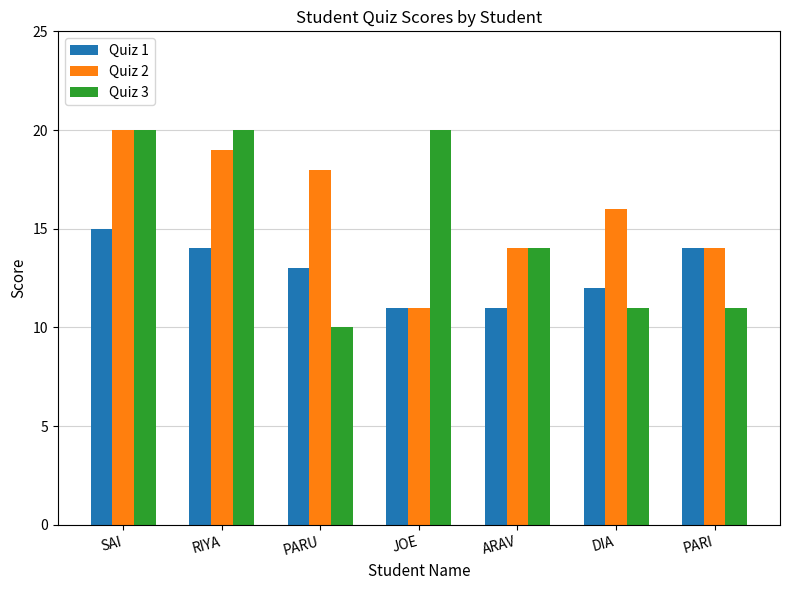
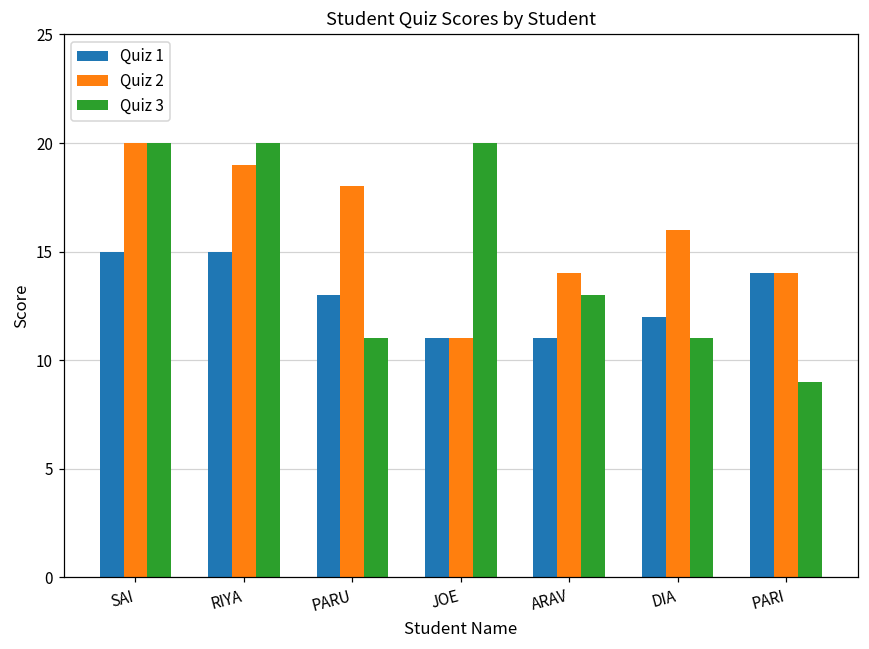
  {
    "Quiz 1": {
      "SAI": 15,
-     "RIYA": 14,
+     "RIYA": 15,
      "PARU": 13,
      "JOE": 11,
      "ARAV": 11,
      "DIA": 12,
      "PARI": 14
    },
    "Quiz 2": {
      "SAI": 20,
      "RIYA": 19,
      "PARU": 18,
      "JOE": 11,
      "ARAV": 14,
      "DIA": 16,
      "PARI": 14
    },
    "Quiz 3": {
      "SAI": 20,
      "RIYA": 20,
-     "PARU": 10,
+     "PARU": 11,
      "JOE": 20,
-     "ARAV": 14,
+     "ARAV": 13,
      "DIA": 11,
-     "PARI": 11
+     "PARI": 9
    }
  }
